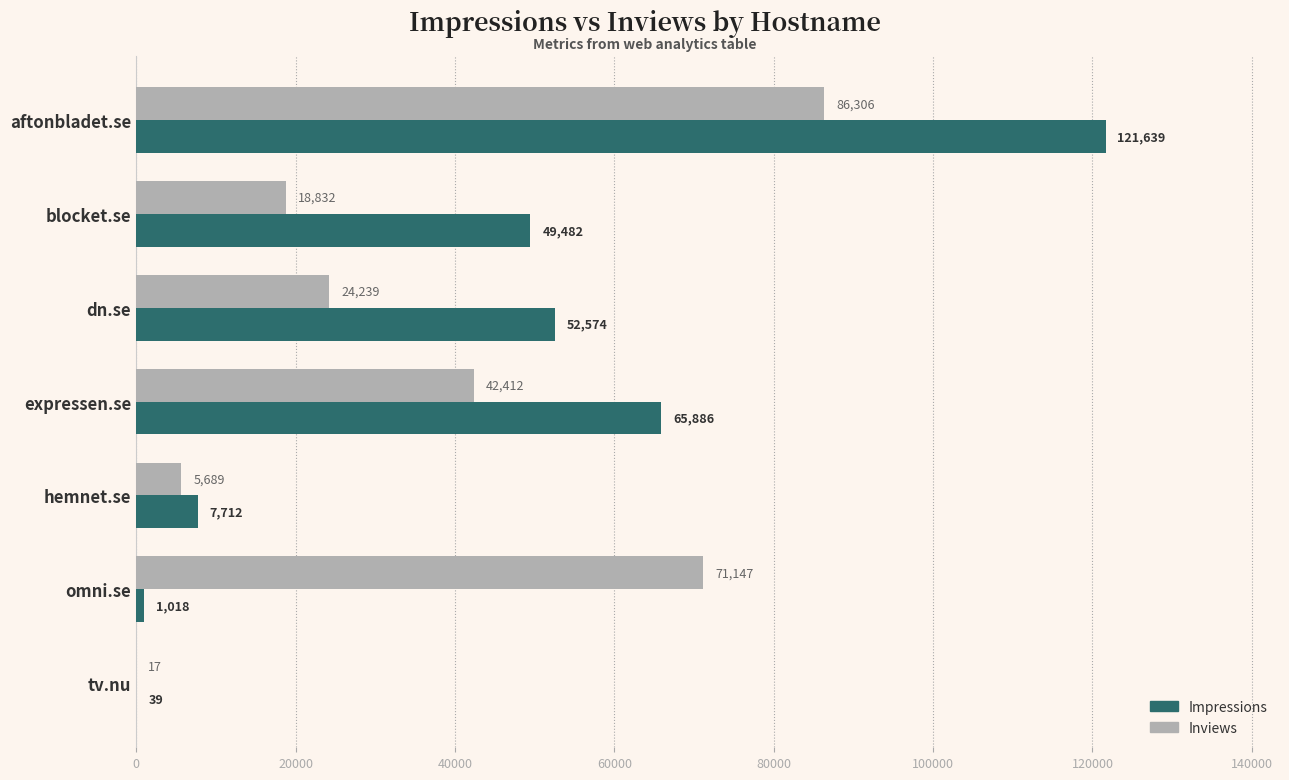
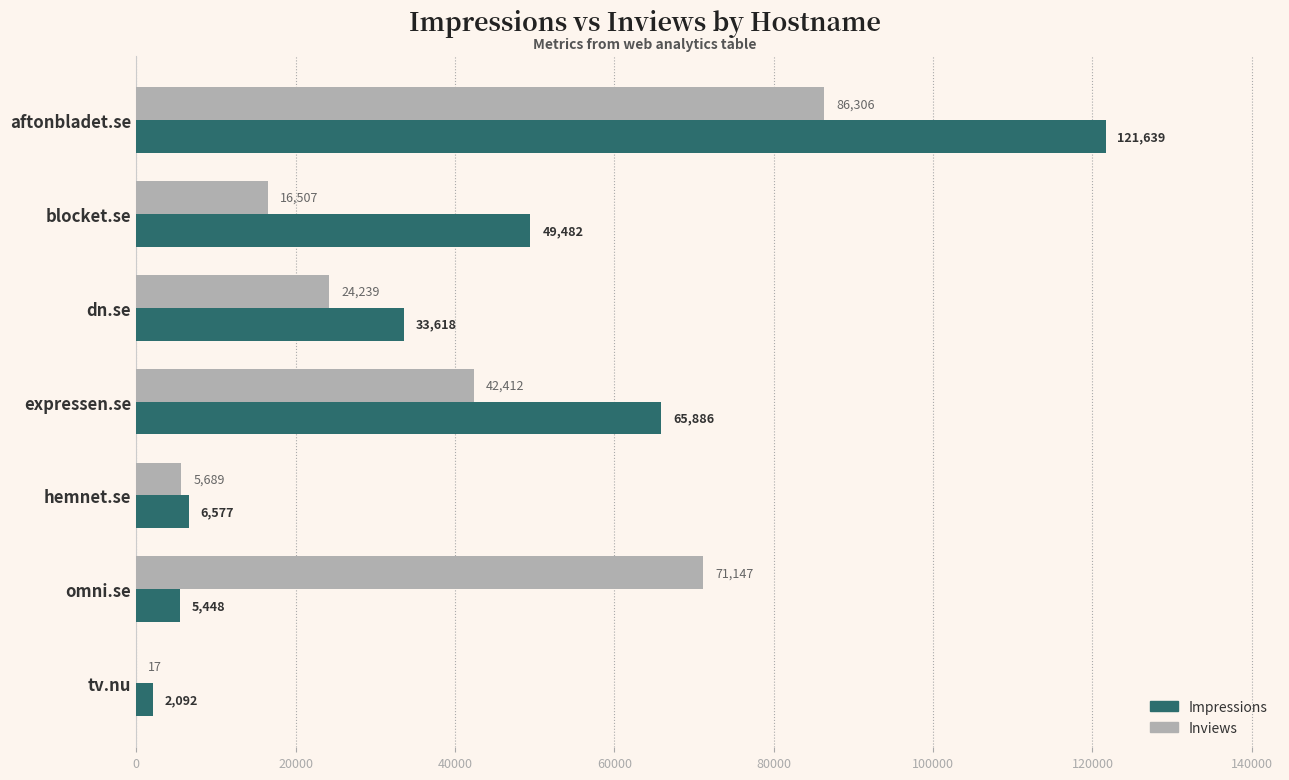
  {
    "Impressions": {
      "aftonbladet.se": "121,639",
      "blocket.se": "49,482",
-     "dn.se": "52,574",
+     "dn.se": "33,618",
      "expressen.se": "65,886",
-     "hemnet.se": "7,712",
-     "omni.se": "1,018",
-     "tv.nu": "39"
+     "hemnet.se": "6,577",
+     "omni.se": "5,448",
+     "tv.nu": "2,092"
    },
    "Inviews": {
      "aftonbladet.se": "86,306",
-     "blocket.se": "18,832",
+     "blocket.se": "16,507",
      "dn.se": "24,239",
      "expressen.se": "42,412",
      "hemnet.se": "5,689",
      "omni.se": "71,147",
      "tv.nu": "17"
    }
  }
